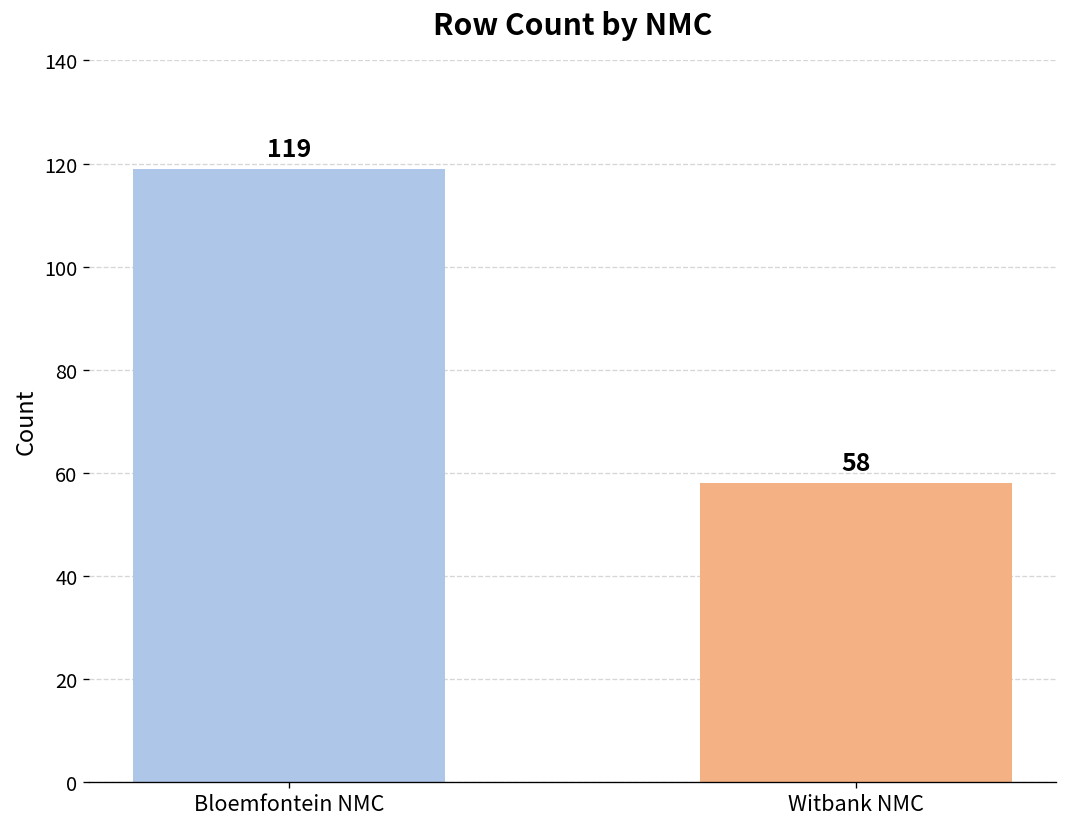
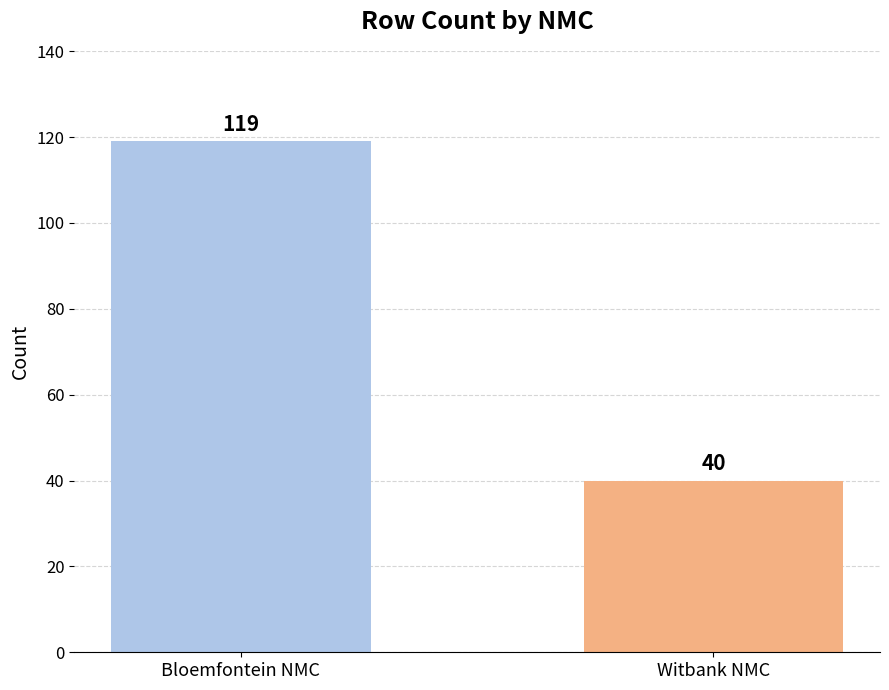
  {
    "Bloemfontein NMC": 119,
-   "Witbank NMC": 58
+   "Witbank NMC": 40
  }
